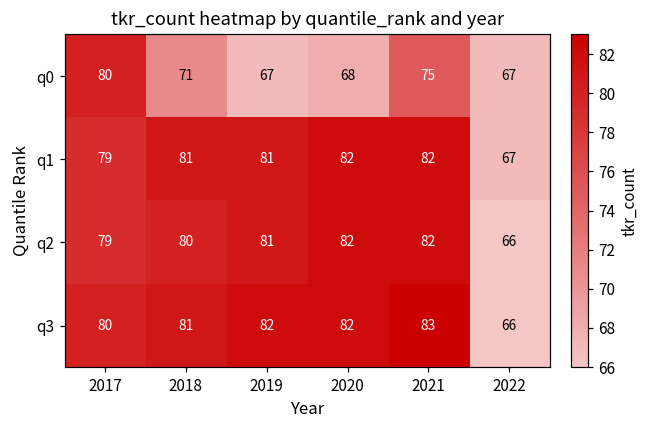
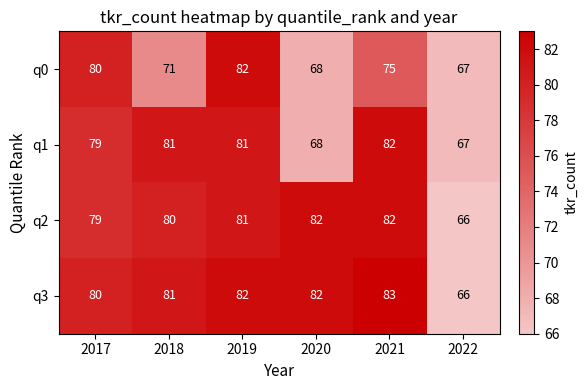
  {
    "q0": {
      "2017": 80,
      "2018": 71,
-     "2019": 67,
+     "2019": 82,
      "2020": 68,
      "2021": 75,
      "2022": 67
    },
    "q1": {
      "2017": 79,
      "2018": 81,
      "2019": 81,
-     "2020": 82,
+     "2020": 68,
      "2021": 82,
      "2022": 67
    },
    "q2": {
      "2017": 79,
      "2018": 80,
      "2019": 81,
      "2020": 82,
      "2021": 82,
      "2022": 66
    },
    "q3": {
      "2017": 80,
      "2018": 81,
      "2019": 82,
      "2020": 82,
      "2021": 83,
      "2022": 66
    }
  }
